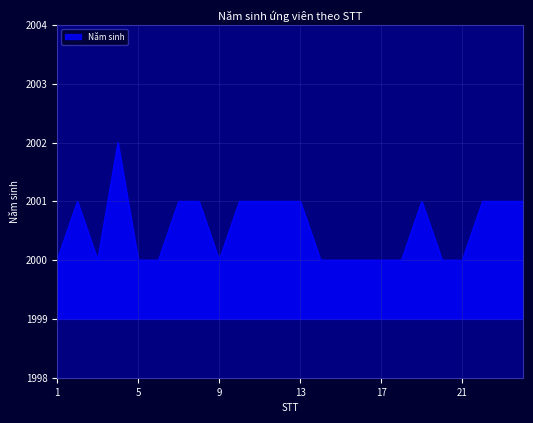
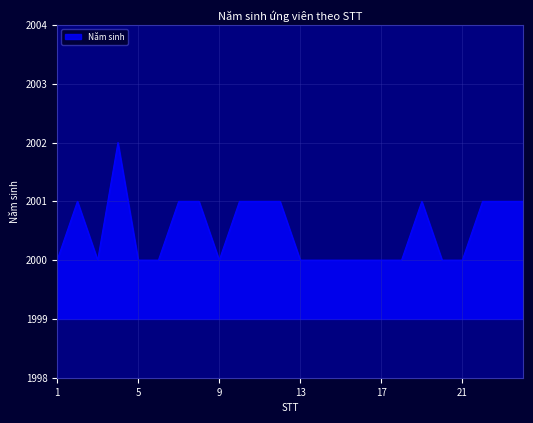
  {
    "1": 2000,
    "5": 2000,
    "9": 2000,
-   "13": 2001,
+   "13": 2000,
    "17": 2000,
    "21": 2000
  }
